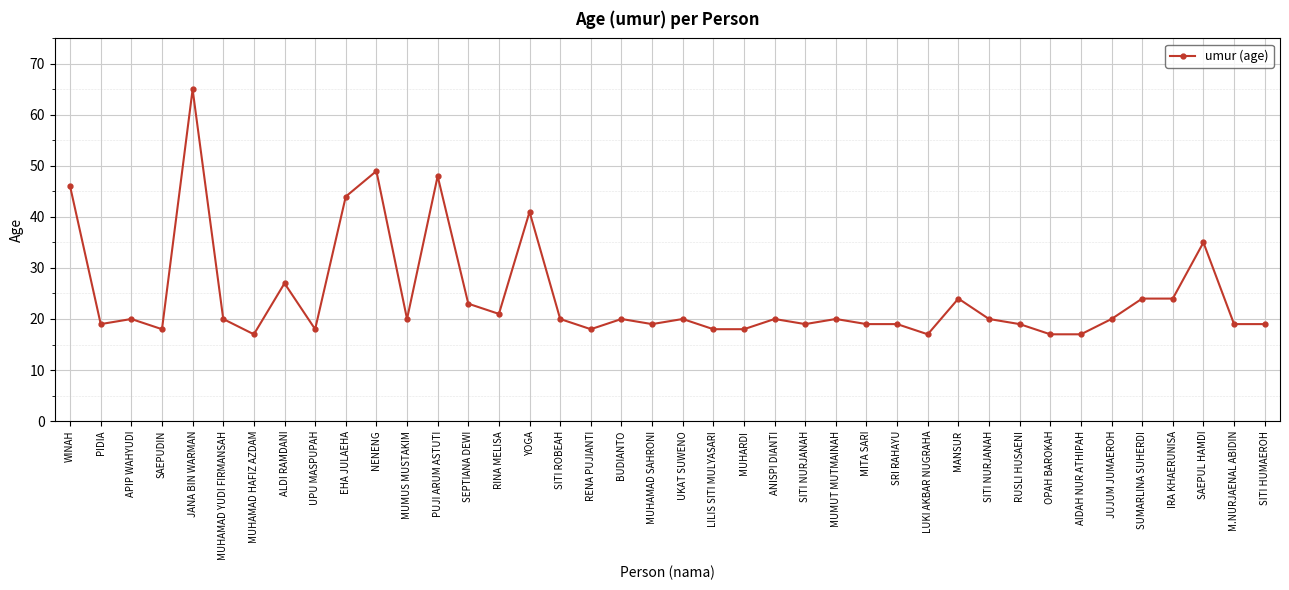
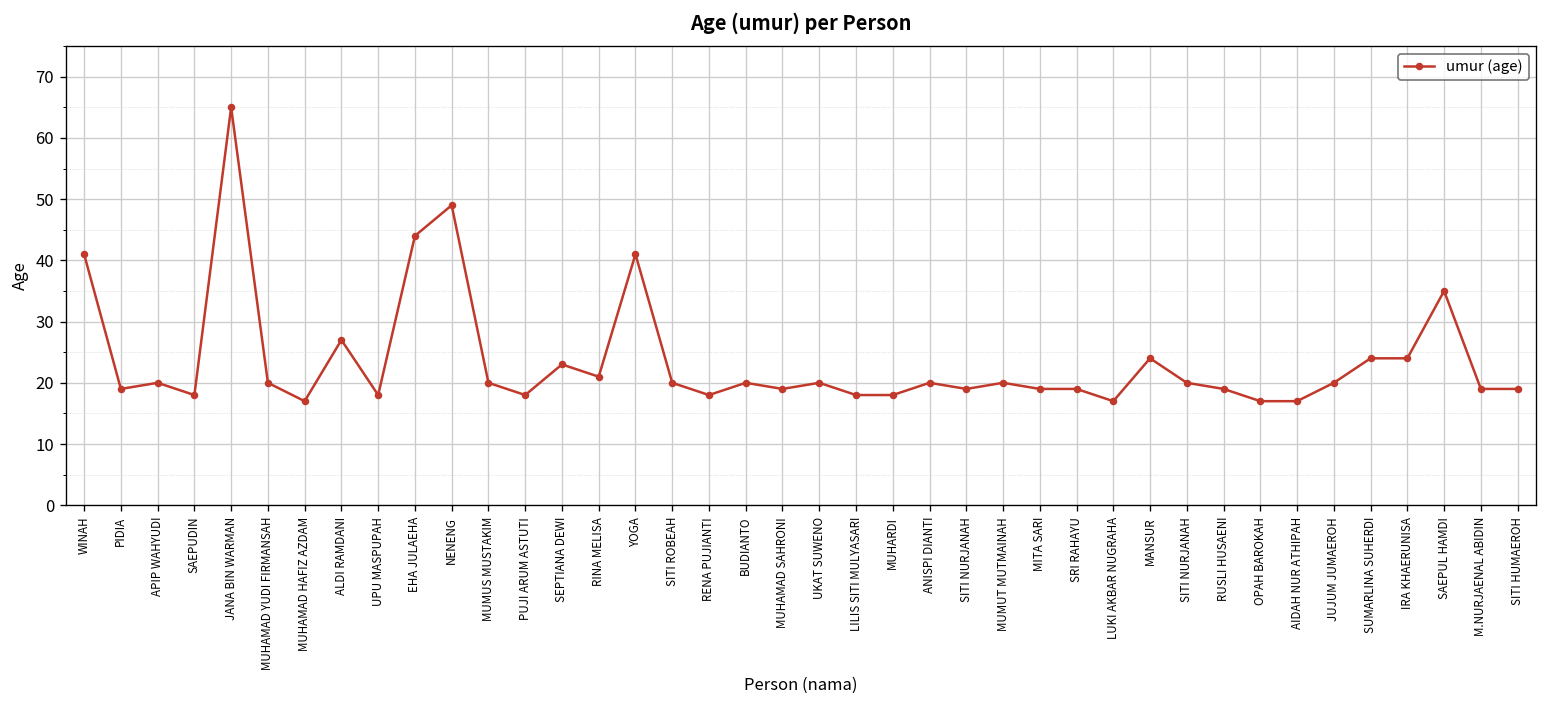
  {
-   "WINAH": 46,
+   "WINAH": 41,
    "PIDIA": 19,
    "APIP WAHYUDI": 20,
    "SAEPUDIN": 18,
    "JANA BIN WARMAN": 65,
    "MUHAMAD YUDI FIRMANSAH": 20,
    "MUHAMAD HAFIZ AZDAM": 17,
    "ALDI RAMDANI": 27,
    "UPU MASPUPAH": 18,
    "EHA JULAEHA": 44,
    "NENENG": 49,
    "MUMUS MUSTAKIM": 20,
-   "PUJI ARUM ASTUTI": 48,
+   "PUJI ARUM ASTUTI": 18,
    "SEPTIANA DEWI": 23,
    "RINA MELISA": 21,
    "YOGA": 41,
    "SITI ROBEAH": 20,
    "RENA PUJIANTI": 18,
    "BUDIANTO": 20,
    "MUHAMAD SAHRONI": 19,
    "UKAT SUWENO": 20,
    "LILIS SITI MULYASARI": 18,
    "MUHARDI": 18,
    "ANISPI DIANTI": 20,
    "MUMUT MUTMAINAH": 20,
    "MITA SARI": 19,
    "SRI RAHAYU": 19,
    "LUKI AKBAR NUGRAHA": 17,
    "MANSUR": 24,
    "RUSLI HUSAENI": 19,
    "OPAH BAROKAH": 17,
    "AIDAH NUR ATHIPAH": 17,
    "JUJUM JUMAEROH": 20,
    "SUMARLINA SUHERDI": 24,
    "IRA KHAERUNISA": 24,
    "SAEPUL HAMDI": 35,
    "M.NURJAENAL ABIDIN": 19,
    "SITI HUMAEROH": 19
  }
